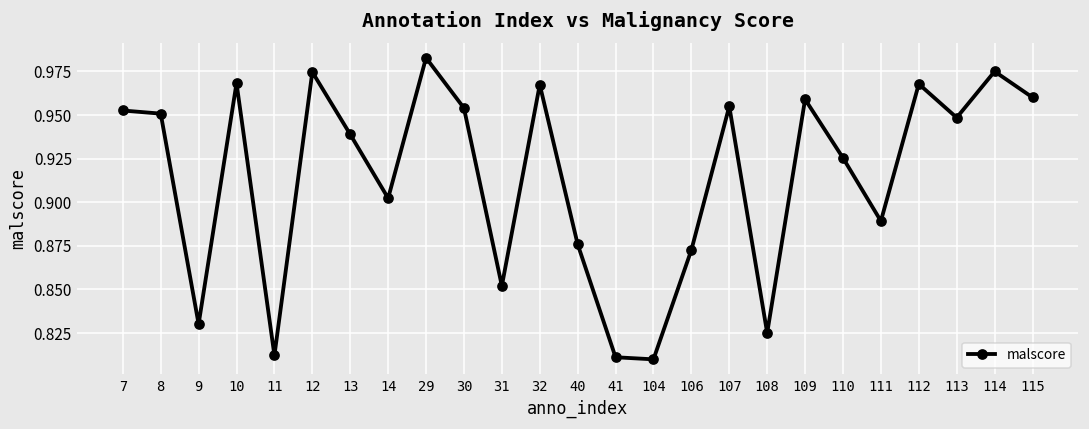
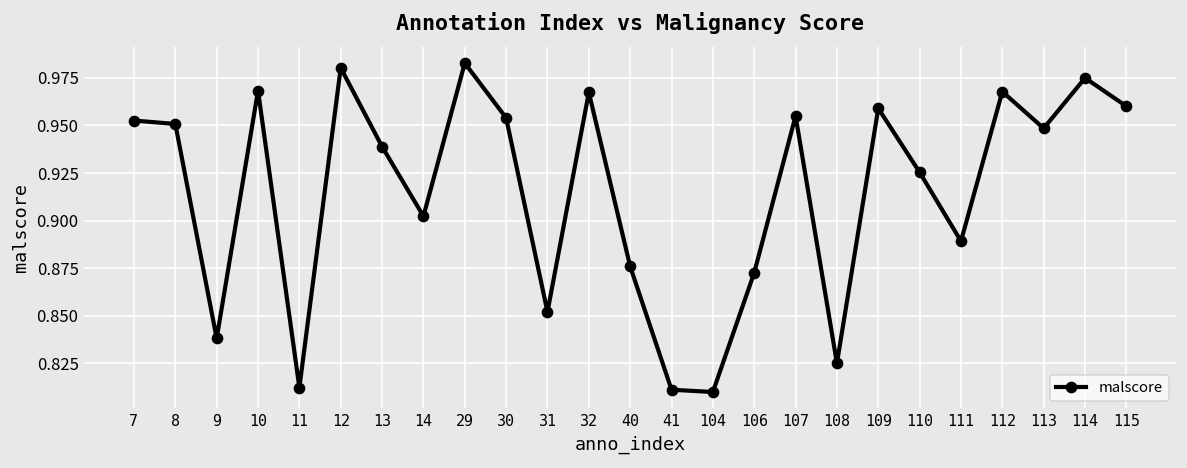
  {
    "7": 0.953,
    "8": 0.951,
-   "9": 0.830,
+   "9": 0.838,
    "10": 0.968,
    "11": 0.812,
-   "12": 0.975,
+   "12": 0.980,
    "13": 0.939,
    "14": 0.902,
    "29": 0.983,
    "30": 0.954,
    "31": 0.852,
    "32": 0.967,
    "40": 0.876,
    "41": 0.811,
    "104": 0.810,
    "106": 0.873,
    "107": 0.955,
    "108": 0.825,
    "109": 0.959,
    "110": 0.925,
    "111": 0.889,
    "112": 0.968,
    "113": 0.948,
    "114": 0.975,
    "115": 0.960
  }
